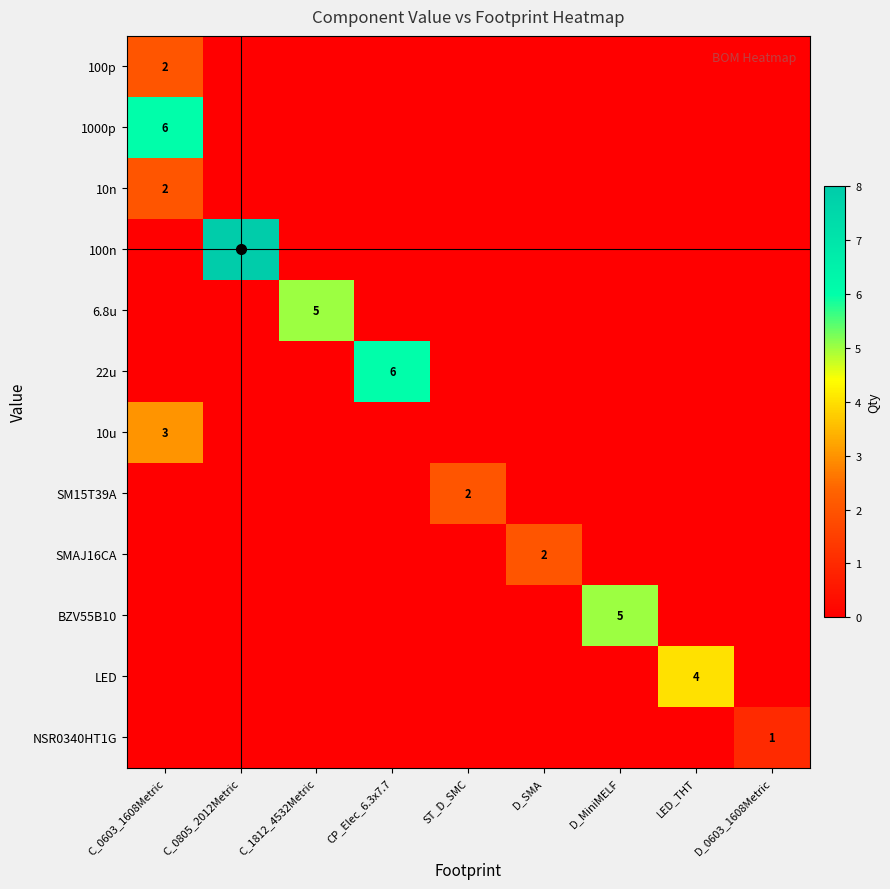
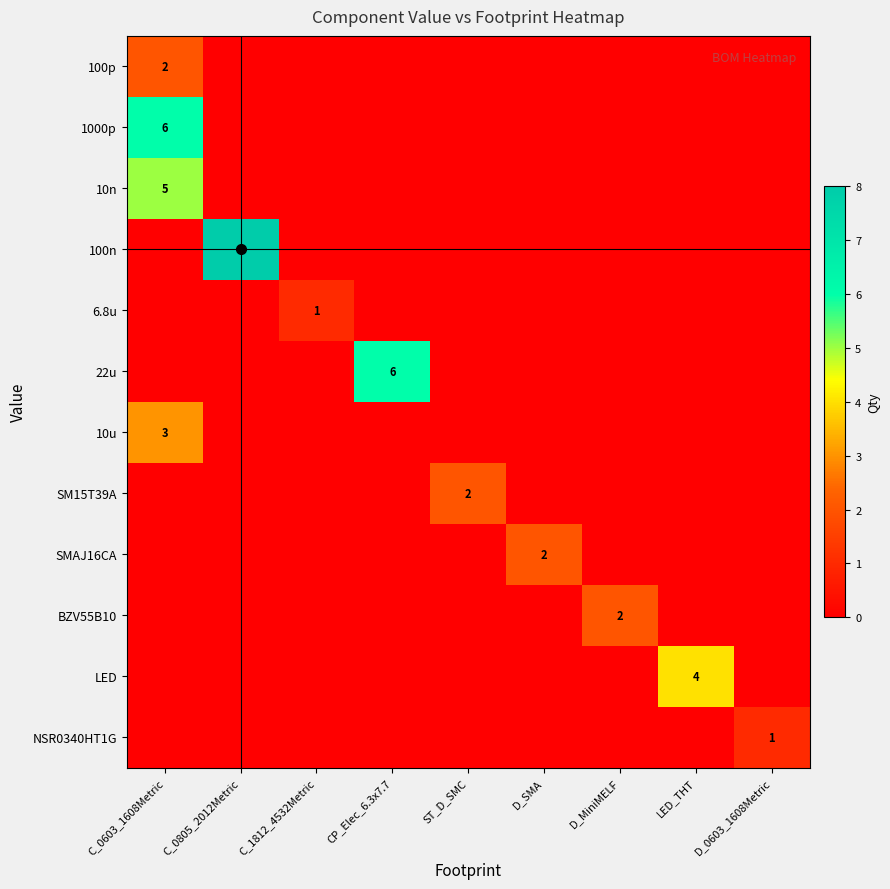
  {
    "100p": {
      "C_0603_1608Metric": 2
    },
    "1000p": {
      "C_0603_1608Metric": 6
    },
    "10n": {
-     "C_0603_1608Metric": 2
+     "C_0603_1608Metric": 5
    },
    "6.8u": {
-     "C_1812_4532Metric": 5
+     "C_1812_4532Metric": 1
    },
    "22u": {
      "CP_Elec_6.3x7.7": 6
    },
    "10u": {
      "C_0603_1608Metric": 3
    },
    "SM15T39A": {
      "ST_D_SMC": 2
    },
    "SMAJ16CA": {
      "D_SMA": 2
    },
    "BZV55B10": {
-     "D_MiniMELF": 5
+     "D_MiniMELF": 2
    },
    "LED": {
      "LED_THT": 4
    },
    "NSR0340HT1G": {
      "D_0603_1608Metric": 1
    }
  }
